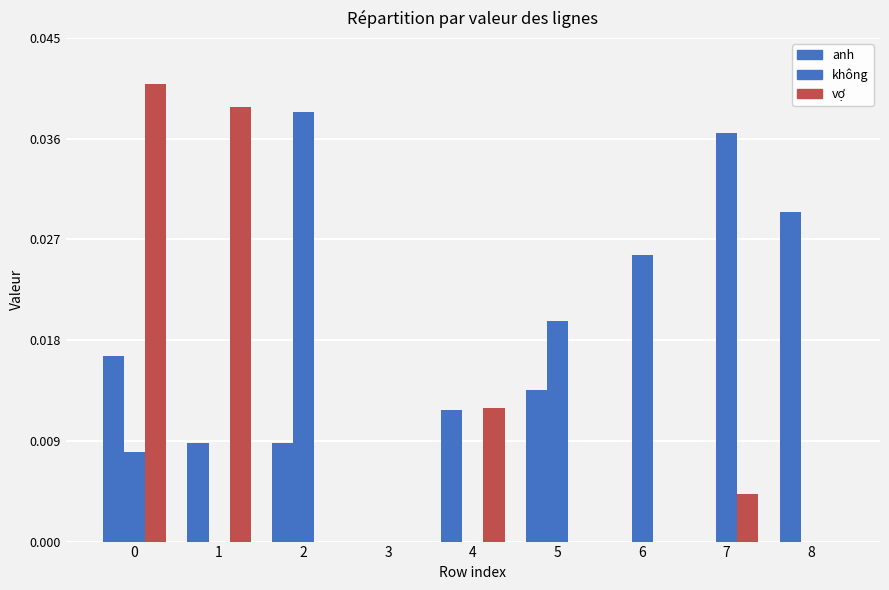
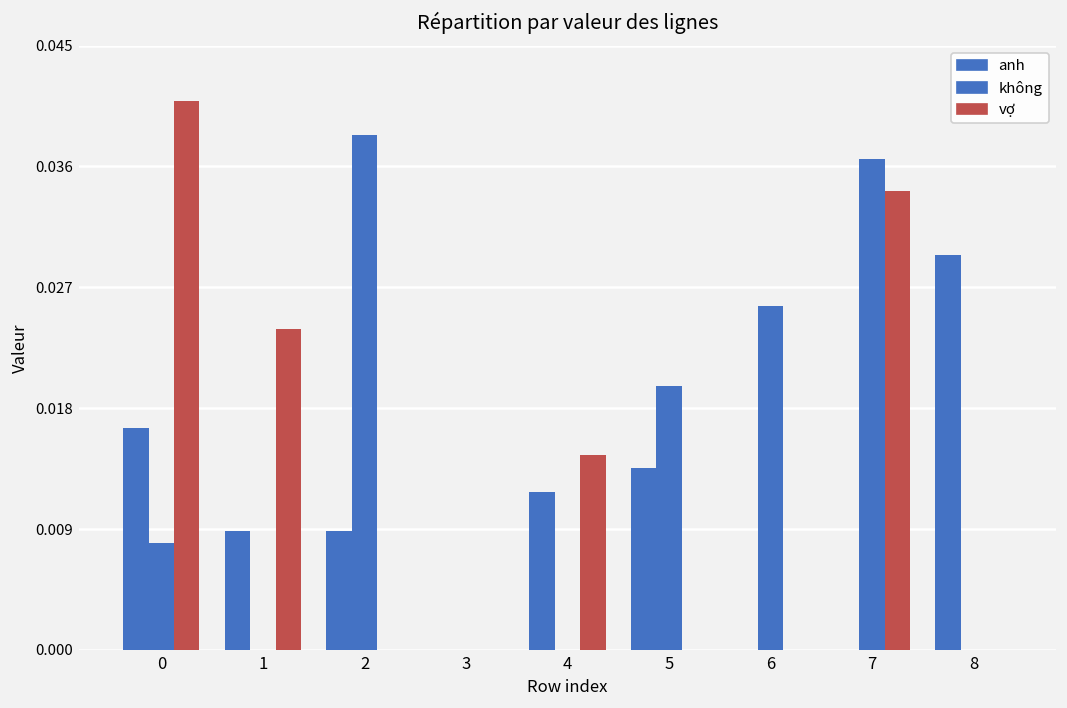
  {
    "vợ": {
      "0": 0.0408,
-     "1": 0.0387,
+     "1": 0.0239,
      "2": 0.0000,
      "3": 0.0000,
-     "4": 0.0119,
+     "4": 0.0145,
      "5": 0.0000,
      "6": 0.0000,
-     "7": 0.0043,
+     "7": 0.0341,
      "8": 0.0000
    }
  }
